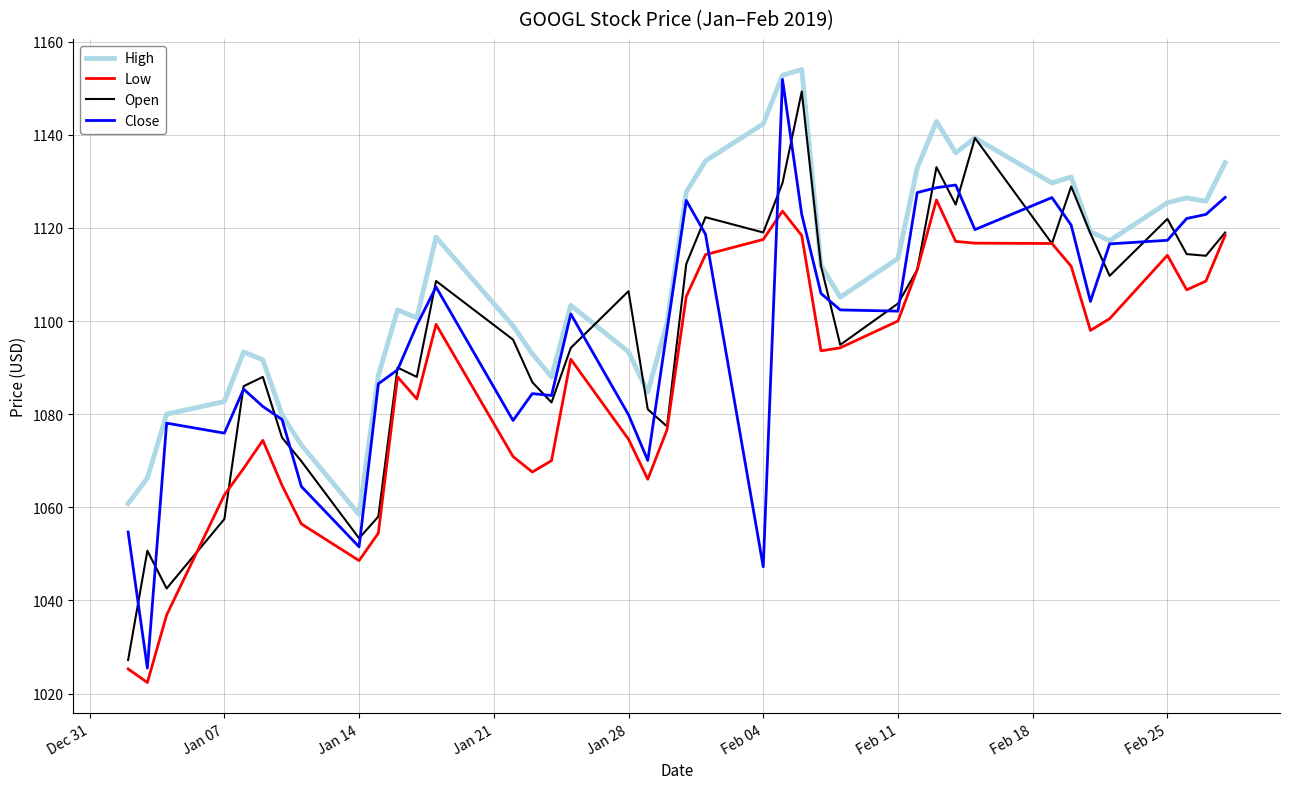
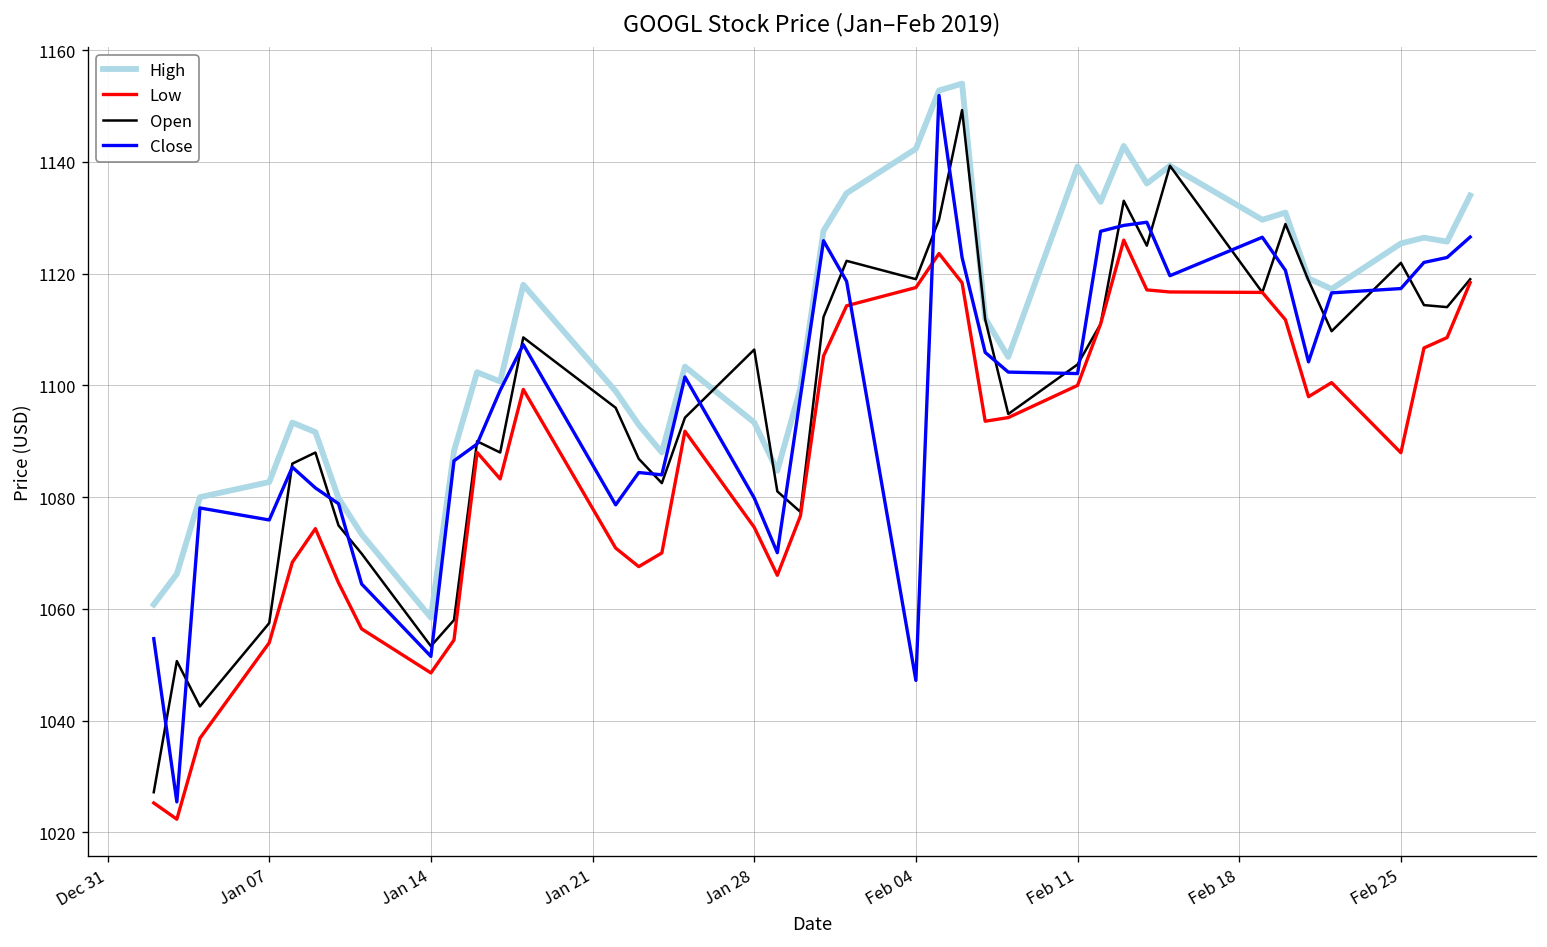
  {
    "High": {
      "Jan 07": 1083,
      "Jan 14": 1058,
      "Jan 28": 1093,
      "Feb 04": 1142,
-     "Feb 11": 1113,
+     "Feb 11": 1139,
      "Feb 25": 1125
    },
    "Low": {
-     "Jan 07": 1063,
+     "Jan 07": 1054,
      "Jan 14": 1049,
      "Jan 28": 1075,
      "Feb 04": 1118,
      "Feb 11": 1100,
-     "Feb 25": 1114
+     "Feb 25": 1088
    },
    "Open": {
      "Jan 07": 1057,
      "Jan 14": 1053,
      "Jan 28": 1106,
      "Feb 04": 1119,
      "Feb 11": 1104,
      "Feb 25": 1122
    },
    "Close": {
      "Jan 07": 1076,
      "Jan 14": 1052,
      "Jan 28": 1080,
      "Feb 04": 1047,
      "Feb 11": 1102,
      "Feb 25": 1117
    }
  }
